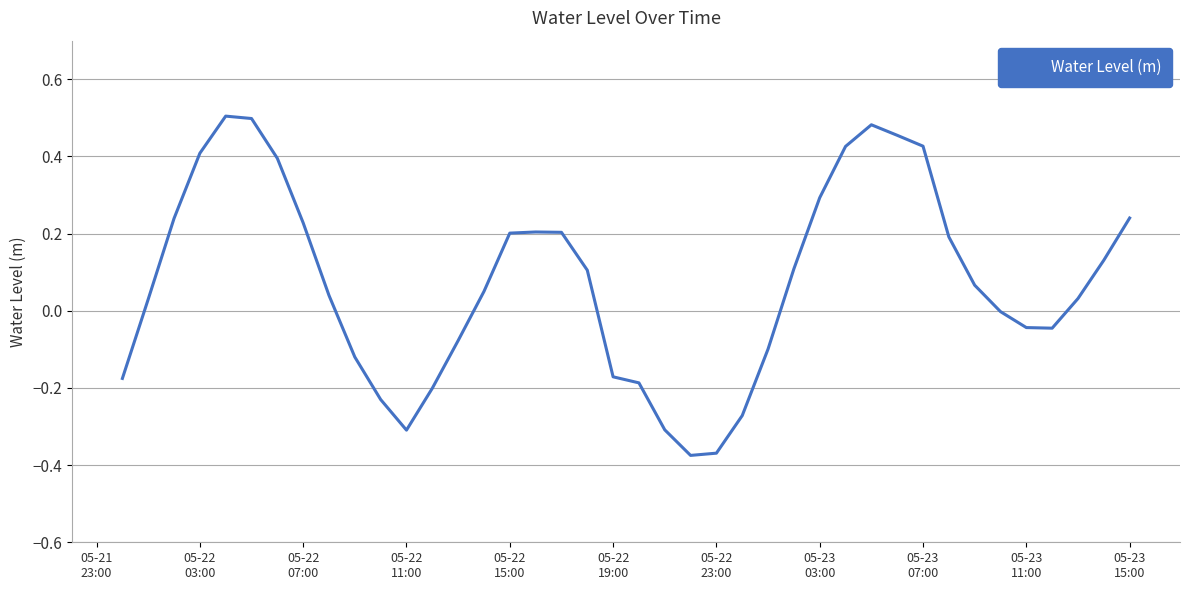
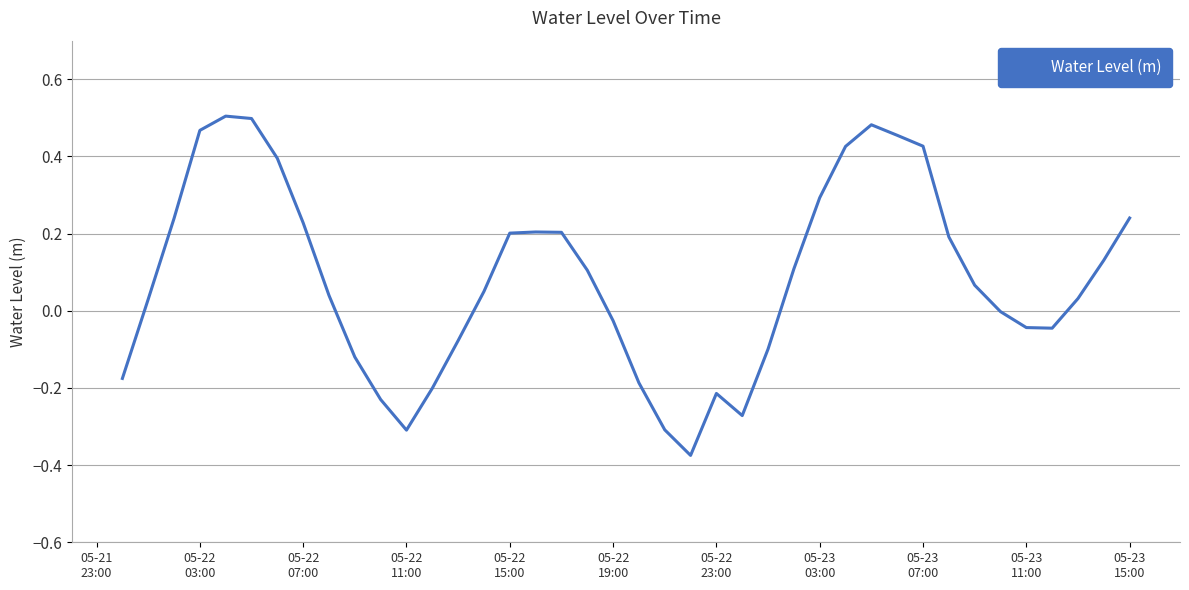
  {
-   "05-22 03:00": 0.41,
+   "05-22 03:00": 0.47,
    "05-22 07:00": 0.23,
    "05-22 11:00": -0.31,
    "05-22 15:00": 0.20,
-   "05-22 19:00": -0.17,
-   "05-22 23:00": -0.37,
+   "05-22 19:00": -0.03,
+   "05-22 23:00": -0.21,
    "05-23 03:00": 0.29,
    "05-23 07:00": 0.43,
    "05-23 11:00": -0.04,
    "05-23 15:00": 0.24
  }
